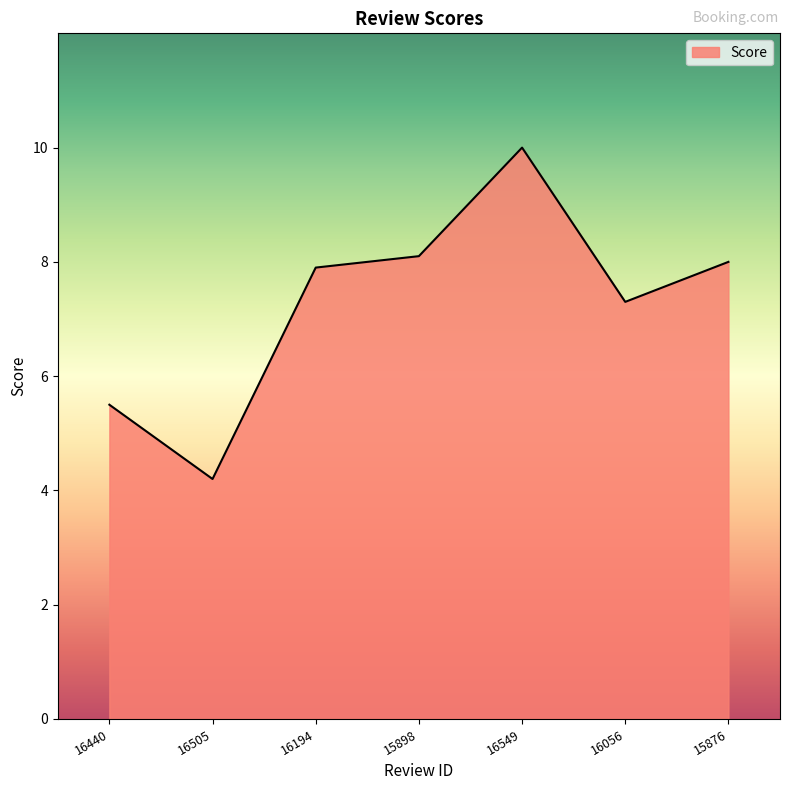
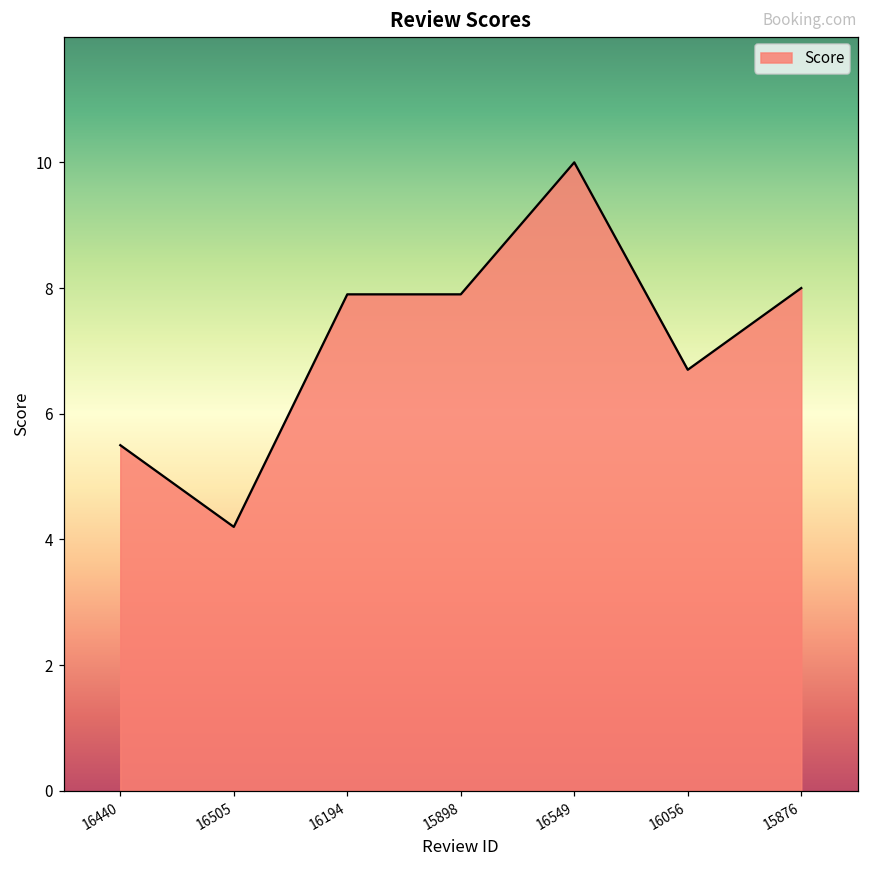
  {
    "16440": 5.5,
    "16505": 4.2,
    "16194": 7.9,
-   "15898": 8.1,
+   "15898": 7.9,
    "16549": 10.0,
-   "16056": 7.3,
+   "16056": 6.7,
    "15876": 8.0
  }
